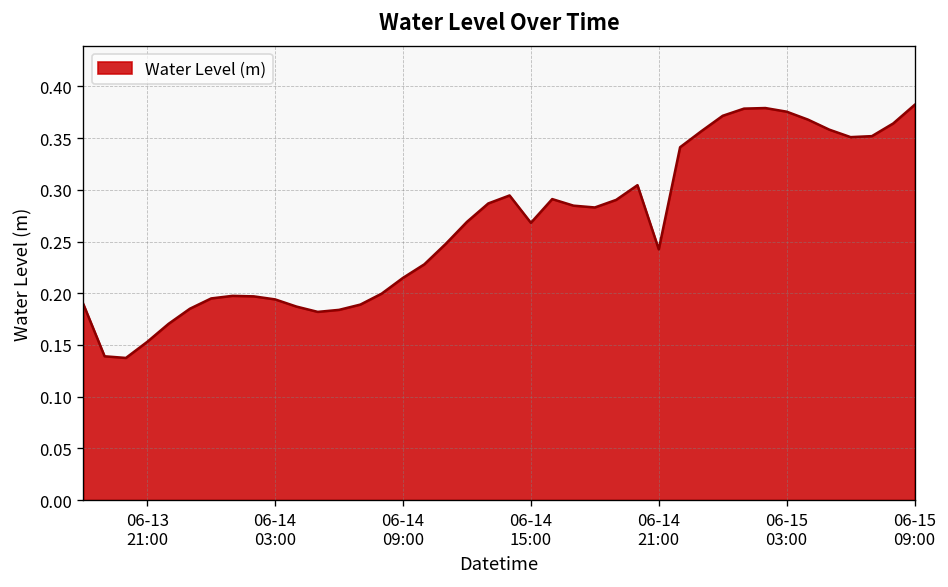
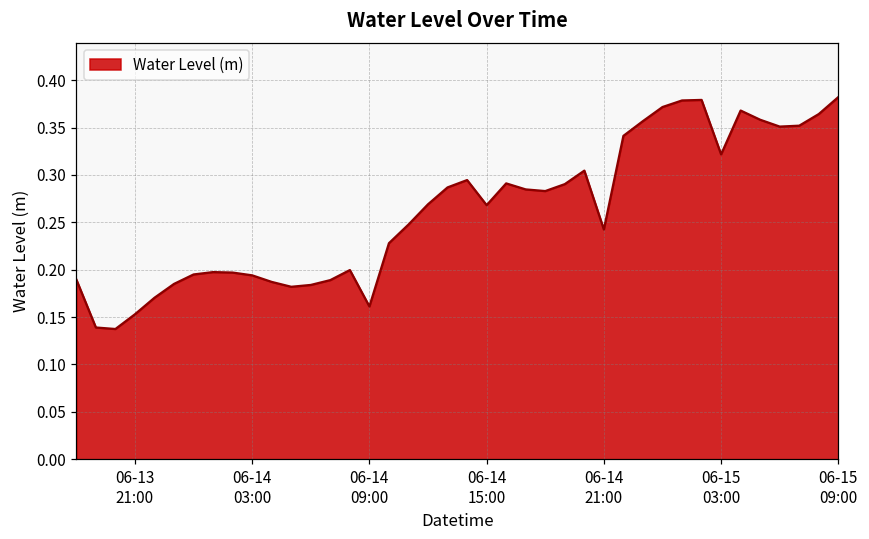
  {
    "06-13 21:00": 0.15,
    "06-14 03:00": 0.19,
-   "06-14 09:00": 0.21,
+   "06-14 09:00": 0.16,
    "06-14 15:00": 0.27,
    "06-14 21:00": 0.24,
-   "06-15 03:00": 0.38,
+   "06-15 03:00": 0.32,
    "06-15 09:00": 0.38
  }
